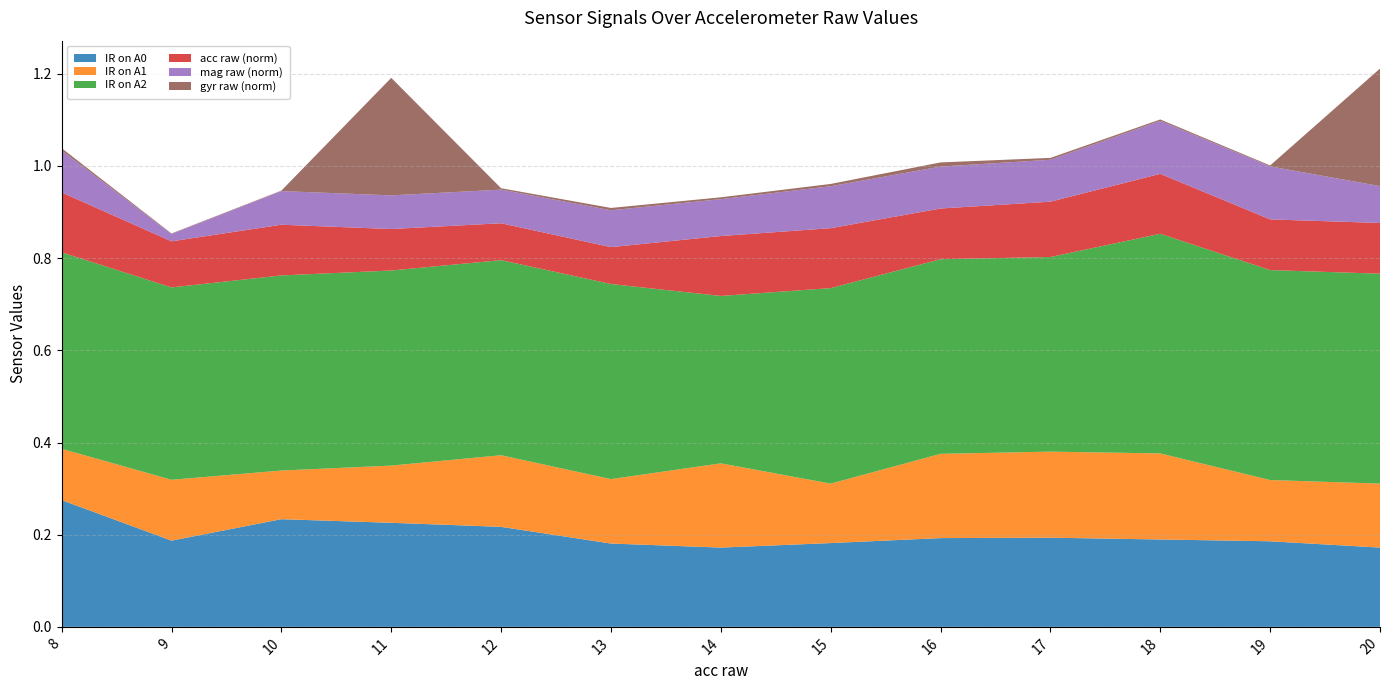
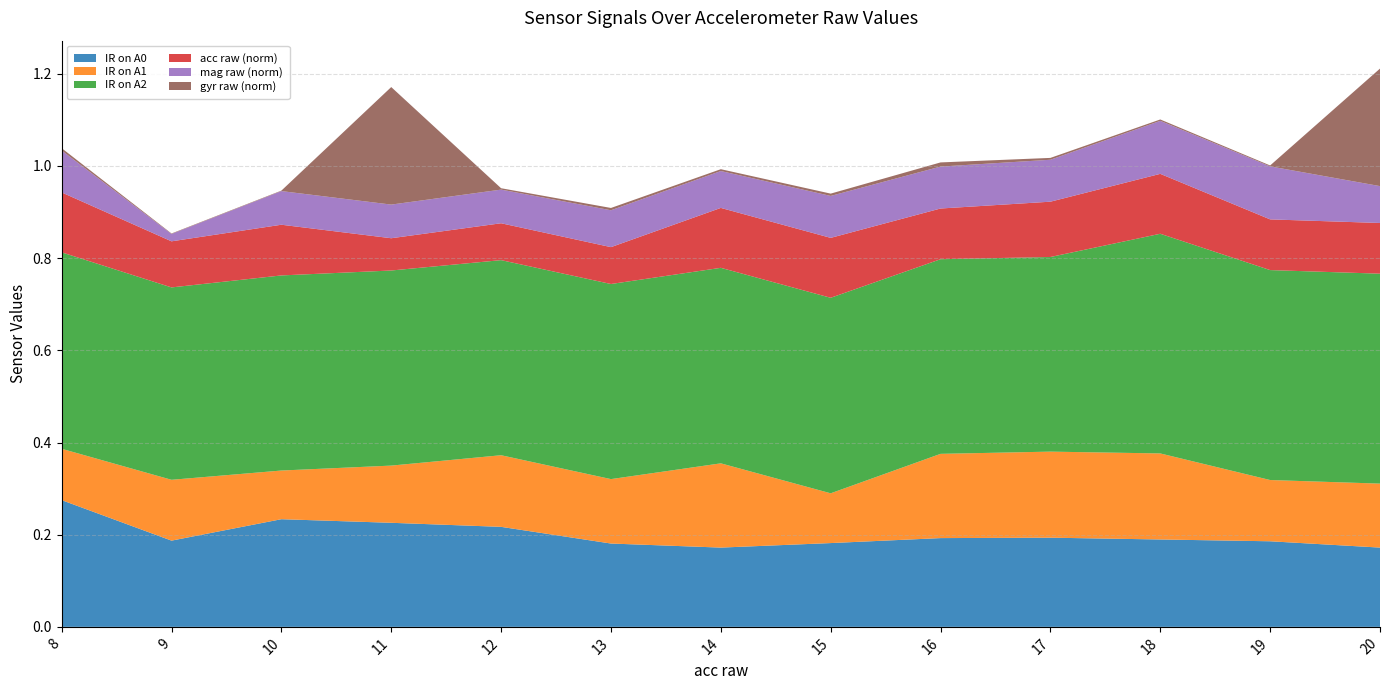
  {
    "IR on A0": {
      "8": 0.28,
      "9": 0.19,
      "10": 0.23,
      "11": 0.23,
      "12": 0.22,
      "13": 0.18,
      "14": 0.17,
      "15": 0.18,
      "16": 0.19,
      "17": 0.19,
      "18": 0.19,
      "19": 0.19,
      "20": 0.17
    },
    "IR on A1": {
      "8": 0.11,
      "9": 0.13,
      "10": 0.11,
      "11": 0.12,
      "12": 0.16,
      "13": 0.14,
      "14": 0.18,
-     "15": 0.13,
+     "15": 0.11,
      "16": 0.18,
      "17": 0.19,
      "18": 0.19,
      "19": 0.13,
      "20": 0.14
    },
    "IR on A2": {
      "8": 0.43,
      "9": 0.42,
      "10": 0.42,
      "11": 0.42,
      "12": 0.42,
      "13": 0.42,
-     "14": 0.36,
+     "14": 0.42,
      "15": 0.42,
      "16": 0.42,
      "17": 0.42,
      "18": 0.48,
      "19": 0.46,
      "20": 0.46
    },
    "acc raw (norm)": {
      "8": 0.13,
      "9": 0.10,
      "10": 0.11,
-     "11": 0.09,
+     "11": 0.07,
      "12": 0.08,
      "13": 0.08,
      "14": 0.13,
      "15": 0.13,
      "16": 0.11,
      "17": 0.12,
      "18": 0.13,
      "19": 0.11,
      "20": 0.11
    },
    "mag raw (norm)": {
      "11": 0.07,
      "16": 0.09,
      "20": 0.08
    },
    "gyr raw (norm)": {
      "11": 0.25,
      "16": 0.01,
      "20": 0.26
    }
  }
